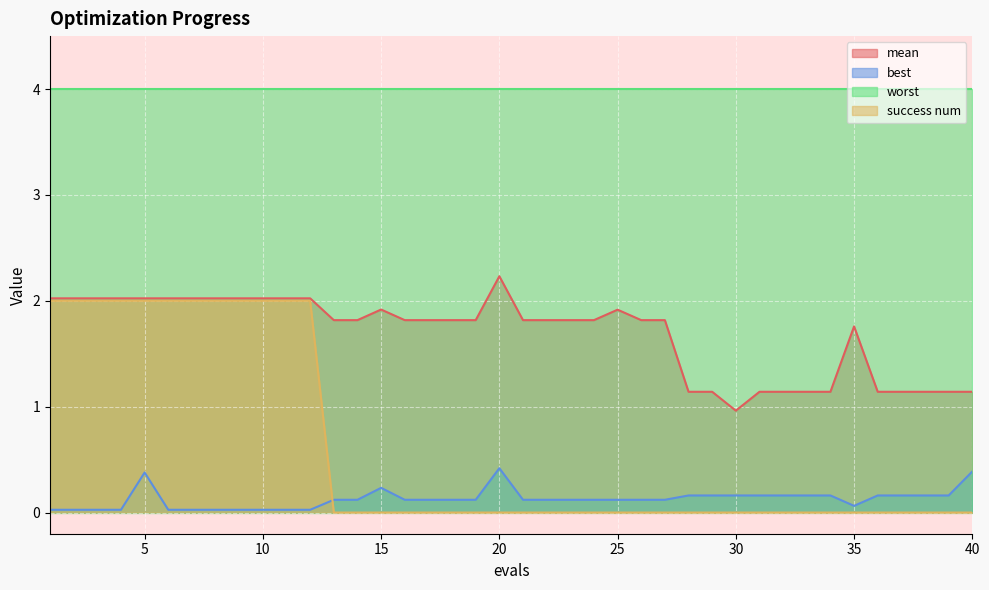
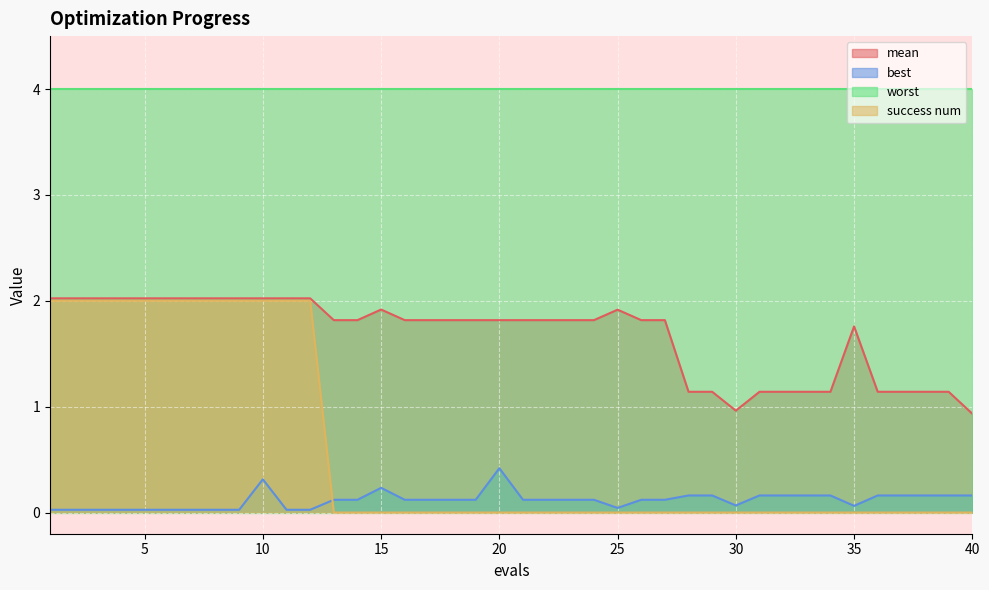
  {
    "mean": {
      "15": 1.92,
-     "20": 2.23,
+     "20": 1.82,
      "25": 1.92,
      "30": 0.96,
      "35": 1.76,
-     "40": 1.14
+     "40": 0.93
    },
    "best": {
-     "5": 0.38,
-     "10": 0.03,
+     "5": 0.03,
+     "10": 0.31,
      "15": 0.23,
      "20": 0.42,
-     "25": 0.12,
-     "30": 0.16,
+     "25": 0.04,
+     "30": 0.07,
      "35": 0.06,
-     "40": 0.39
+     "40": 0.16
    },
    "worst": {
      "5": 4.00,
      "10": 4.00,
      "15": 4.00,
      "20": 4.00,
      "25": 4.00,
      "30": 4.00,
      "40": 4.00
    },
    "success num": {
      "15": 0.00,
      "20": 0.00,
      "25": 0.00,
      "30": 0.00,
      "35": 0.00,
      "40": 0.00
    }
  }
